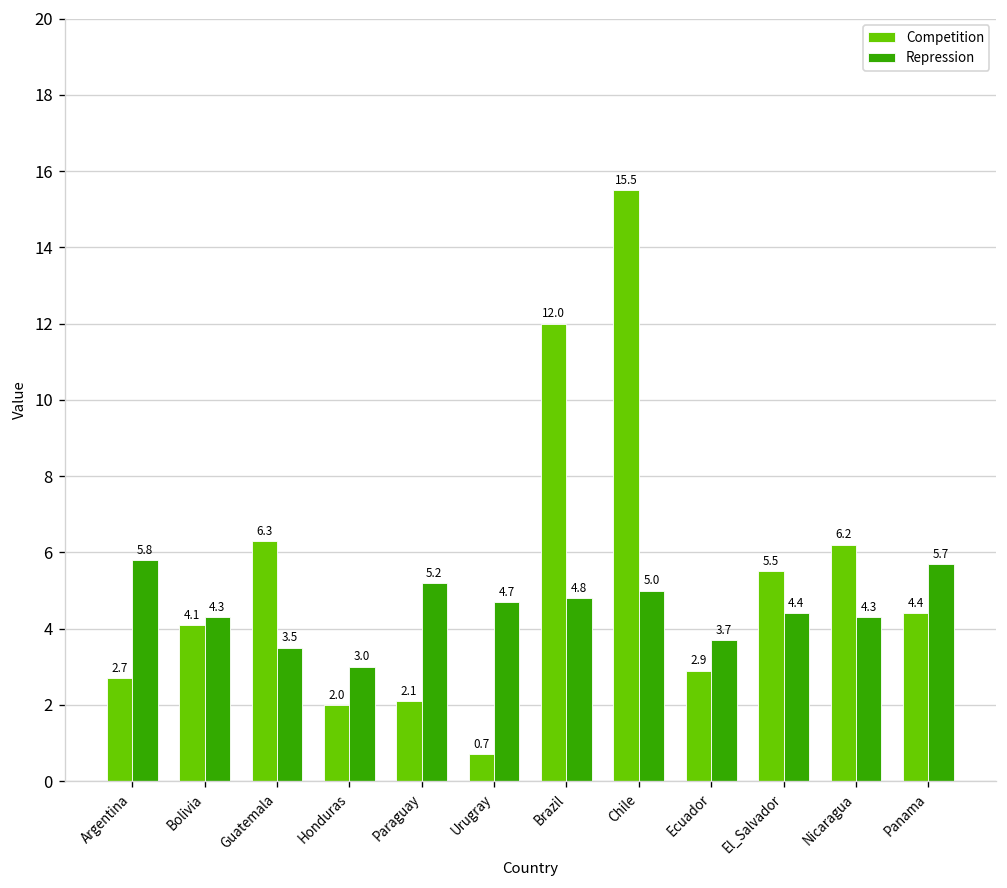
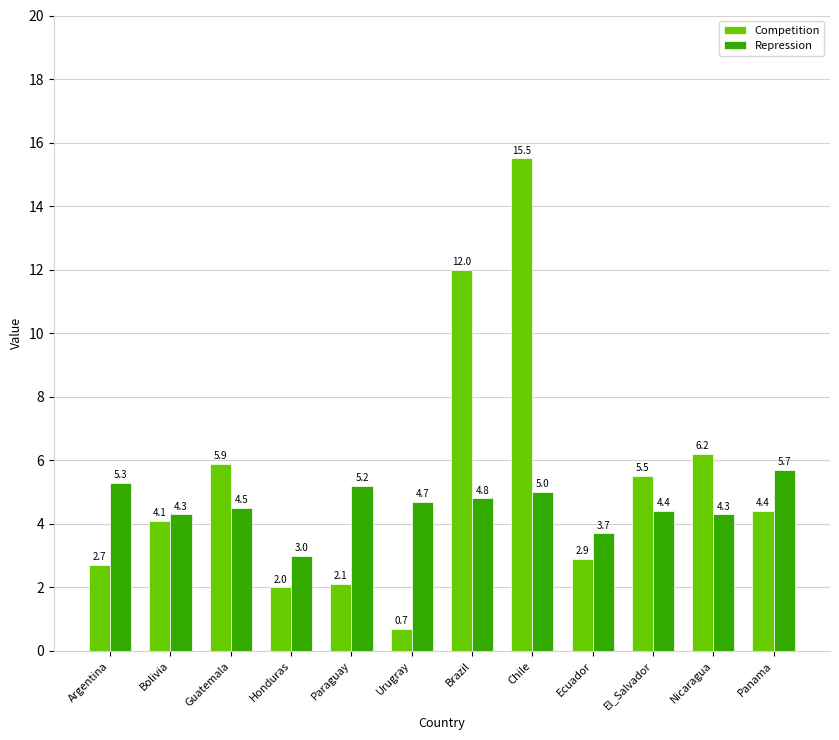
  {
    "Competition": {
      "Argentina": 2.7,
      "Bolivia": 4.1,
-     "Guatemala": 6.3,
+     "Guatemala": 5.9,
      "Honduras": 2.0,
      "Paraguay": 2.1,
      "Urugray": 0.7,
      "Brazil": 12.0,
      "Chile": 15.5,
      "Ecuador": 2.9,
      "El_Salvador": 5.5,
      "Nicaragua": 6.2,
      "Panama": 4.4
    },
    "Repression": {
-     "Argentina": 5.8,
+     "Argentina": 5.3,
      "Bolivia": 4.3,
-     "Guatemala": 3.5,
+     "Guatemala": 4.5,
      "Honduras": 3.0,
      "Paraguay": 5.2,
      "Urugray": 4.7,
      "Brazil": 4.8,
      "Chile": 5.0,
      "Ecuador": 3.7,
      "El_Salvador": 4.4,
      "Nicaragua": 4.3,
      "Panama": 5.7
    }
  }
